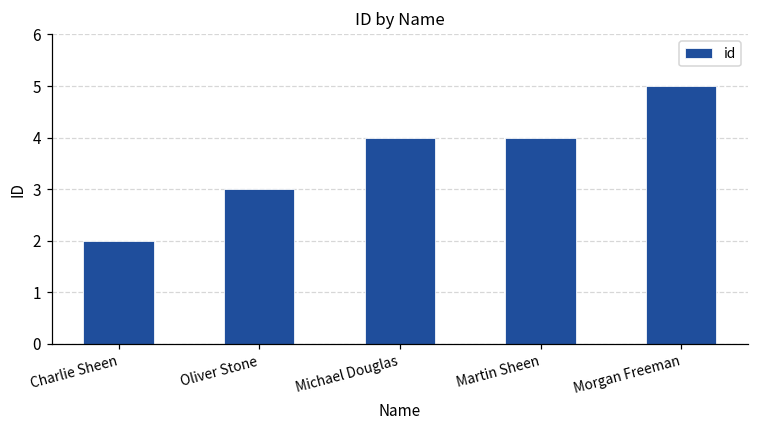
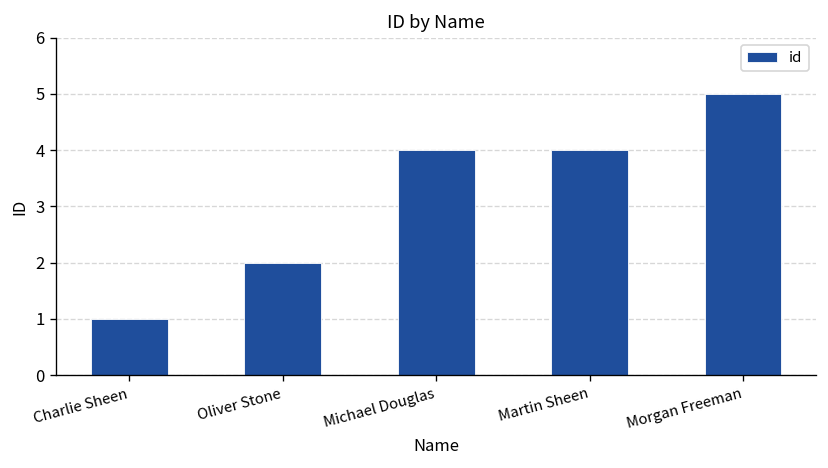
  {
-   "Charlie Sheen": 2,
-   "Oliver Stone": 3,
+   "Charlie Sheen": 1,
+   "Oliver Stone": 2,
    "Michael Douglas": 4,
    "Martin Sheen": 4,
    "Morgan Freeman": 5
  }
